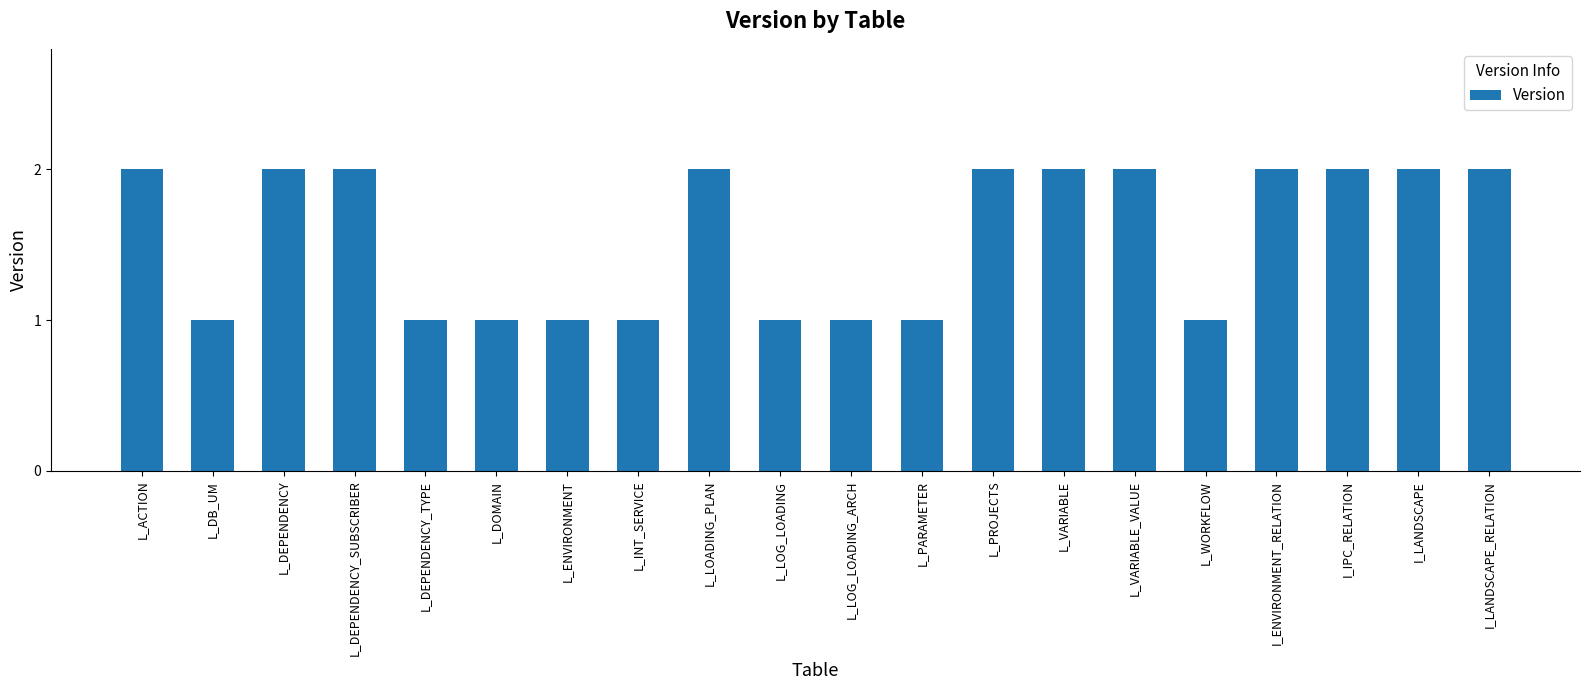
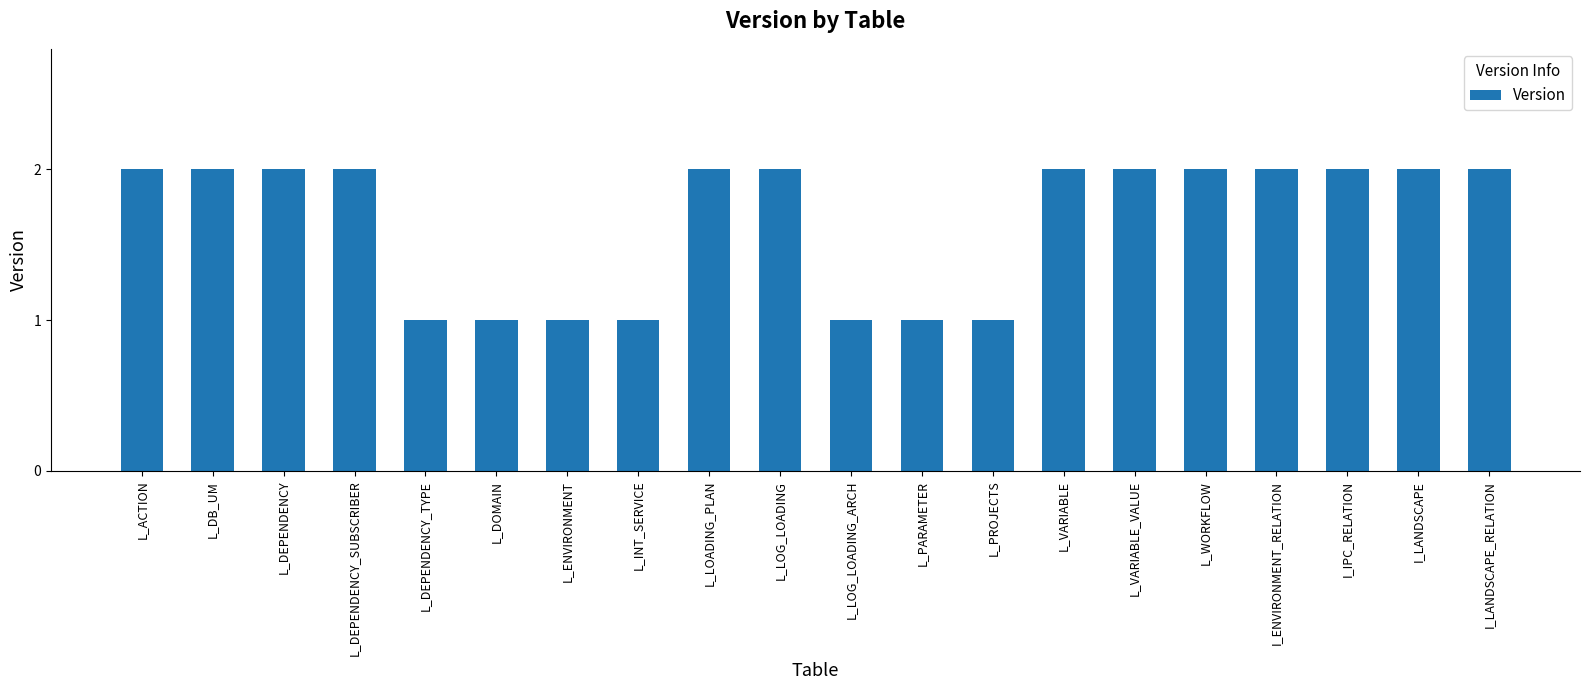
  {
    "L_ACTION": 2,
-   "L_DB_UM": 1,
+   "L_DB_UM": 2,
    "L_DEPENDENCY": 2,
    "L_DEPENDENCY_SUBSCRIBER": 2,
    "L_DEPENDENCY_TYPE": 1,
    "L_DOMAIN": 1,
    "L_ENVIRONMENT": 1,
    "L_INT_SERVICE": 1,
    "L_LOADING_PLAN": 2,
-   "L_LOG_LOADING": 1,
+   "L_LOG_LOADING": 2,
    "L_LOG_LOADING_ARCH": 1,
    "L_PARAMETER": 1,
-   "L_PROJECTS": 2,
+   "L_PROJECTS": 1,
    "L_VARIABLE": 2,
    "L_VARIABLE_VALUE": 2,
-   "L_WORKFLOW": 1,
+   "L_WORKFLOW": 2,
    "I_ENVIRONMENT_RELATION": 2,
    "I_IPC_RELATION": 2,
    "I_LANDSCAPE": 2,
    "I_LANDSCAPE_RELATION": 2
  }
